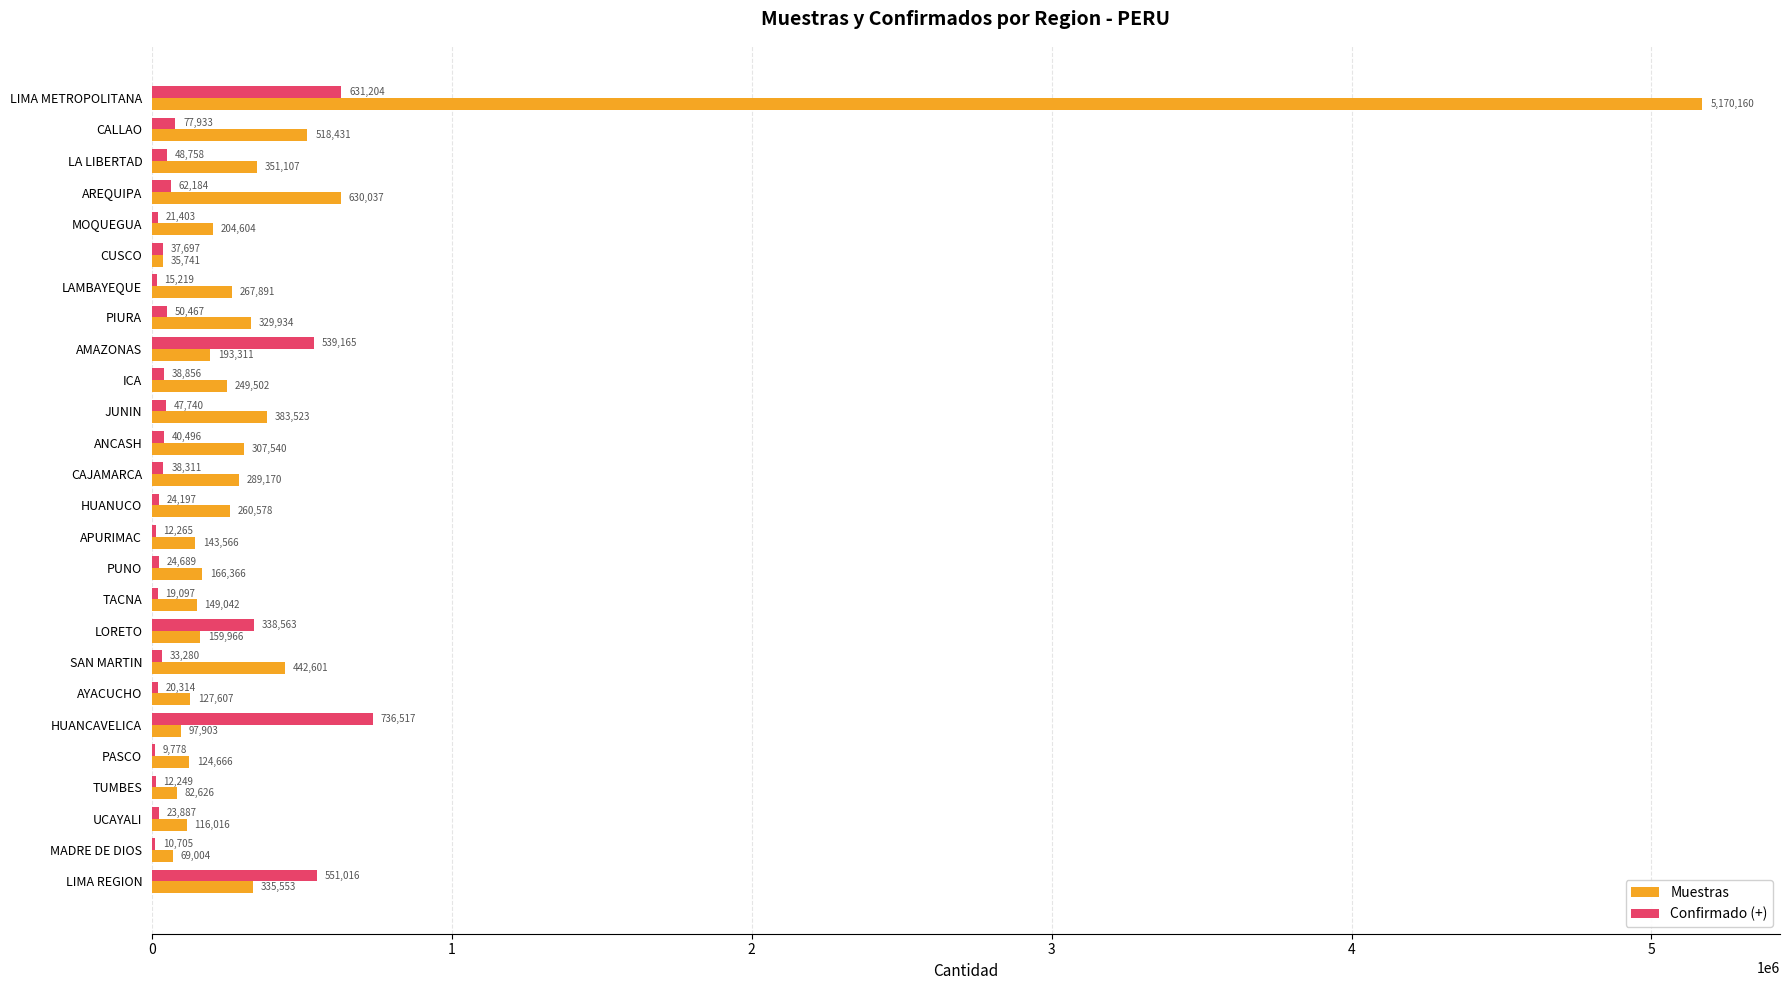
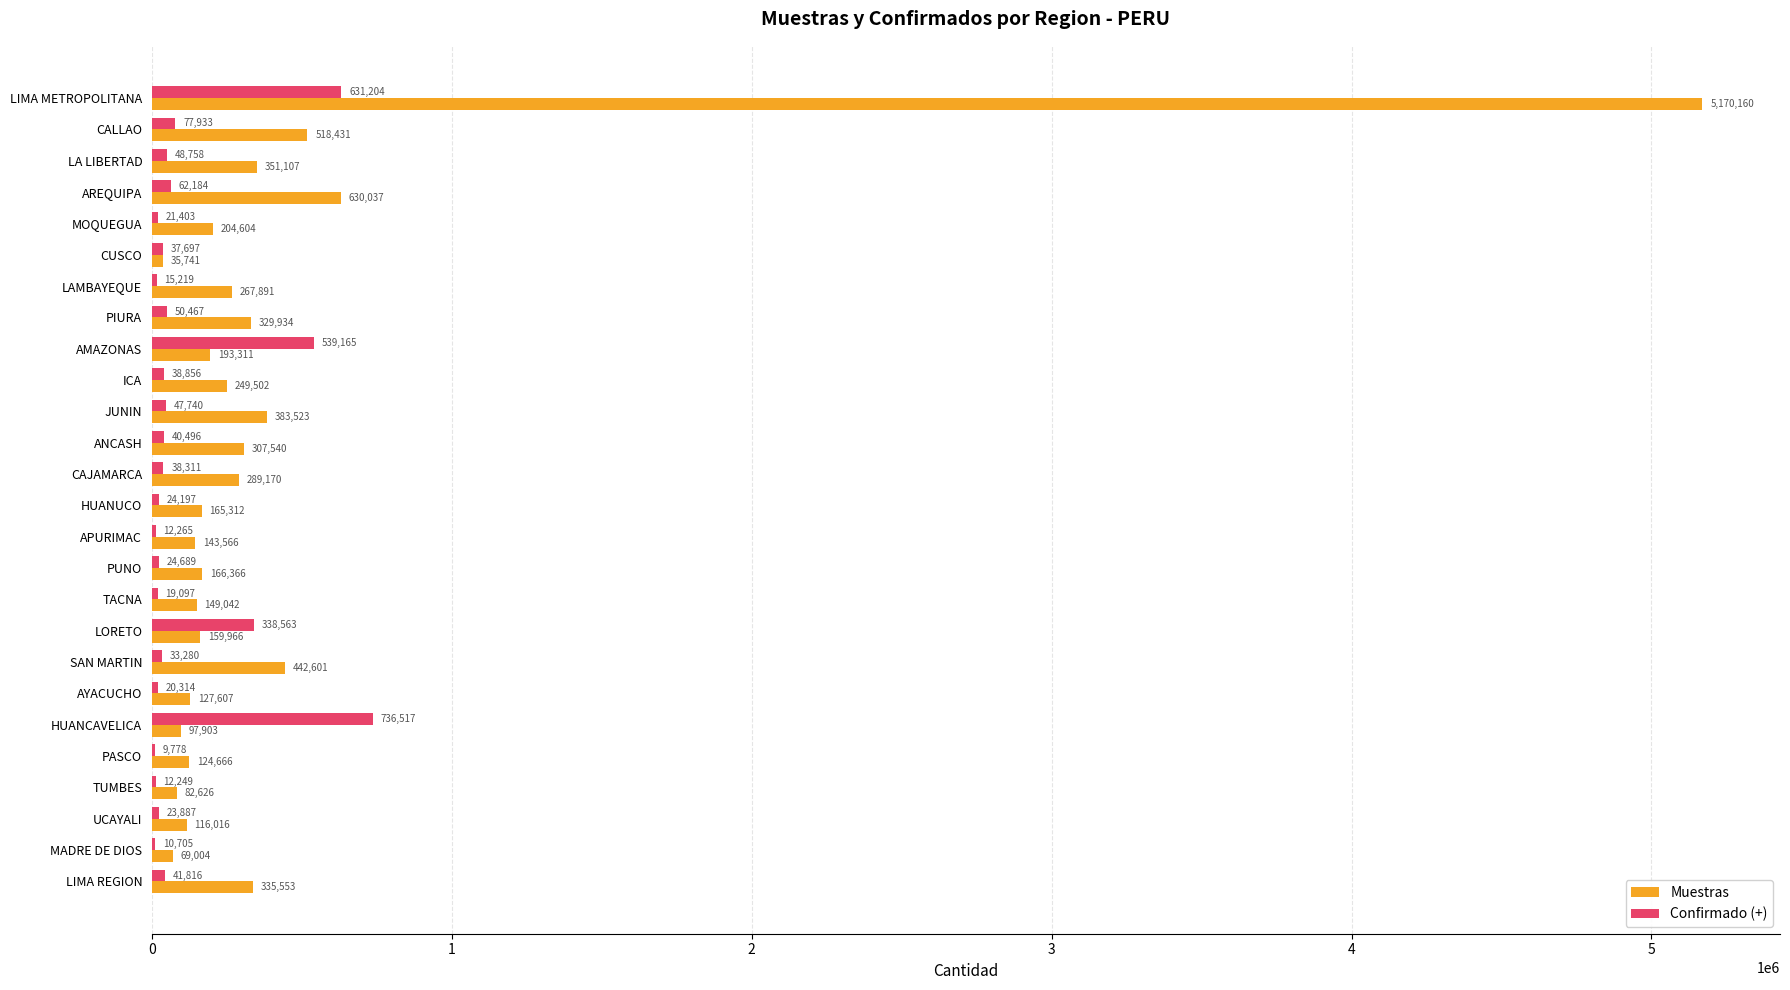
  {
    "Muestras": {
      "LIMA METROPOLITANA": "5,170,160",
      "CALLAO": "518,431",
      "LA LIBERTAD": "351,107",
      "AREQUIPA": "630,037",
      "MOQUEGUA": "204,604",
      "CUSCO": "35,741",
      "LAMBAYEQUE": "267,891",
      "PIURA": "329,934",
      "AMAZONAS": "193,311",
      "ICA": "249,502",
      "JUNIN": "383,523",
      "ANCASH": "307,540",
      "CAJAMARCA": "289,170",
-     "HUANUCO": "260,578",
+     "HUANUCO": "165,312",
      "APURIMAC": "143,566",
      "PUNO": "166,366",
      "TACNA": "149,042",
      "LORETO": "159,966",
      "SAN MARTIN": "442,601",
      "AYACUCHO": "127,607",
      "HUANCAVELICA": "97,903",
      "PASCO": "124,666",
      "TUMBES": "82,626",
      "UCAYALI": "116,016",
      "MADRE DE DIOS": "69,004",
      "LIMA REGION": "335,553"
    },
    "Confirmado (+)": {
      "LIMA METROPOLITANA": "631,204",
      "CALLAO": "77,933",
      "LA LIBERTAD": "48,758",
      "AREQUIPA": "62,184",
      "MOQUEGUA": "21,403",
      "CUSCO": "37,697",
      "LAMBAYEQUE": "15,219",
      "PIURA": "50,467",
      "AMAZONAS": "539,165",
      "ICA": "38,856",
      "JUNIN": "47,740",
      "ANCASH": "40,496",
      "CAJAMARCA": "38,311",
      "HUANUCO": "24,197",
      "APURIMAC": "12,265",
      "PUNO": "24,689",
      "TACNA": "19,097",
      "LORETO": "338,563",
      "SAN MARTIN": "33,280",
      "AYACUCHO": "20,314",
      "HUANCAVELICA": "736,517",
      "PASCO": "9,778",
      "TUMBES": "12,249",
      "UCAYALI": "23,887",
      "MADRE DE DIOS": "10,705",
-     "LIMA REGION": "551,016"
+     "LIMA REGION": "41,816"
    }
  }
